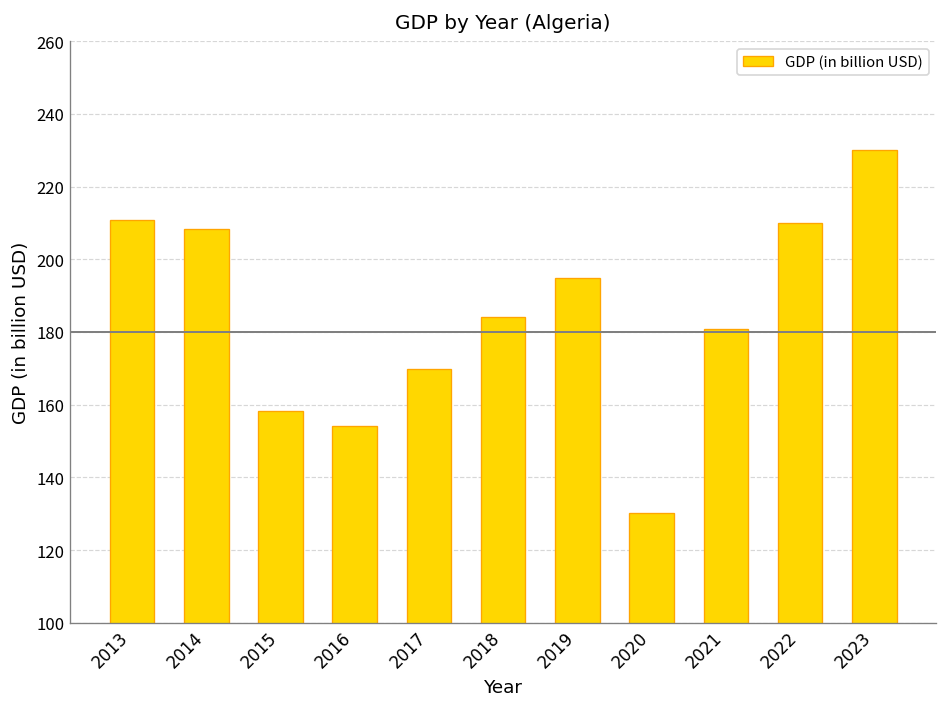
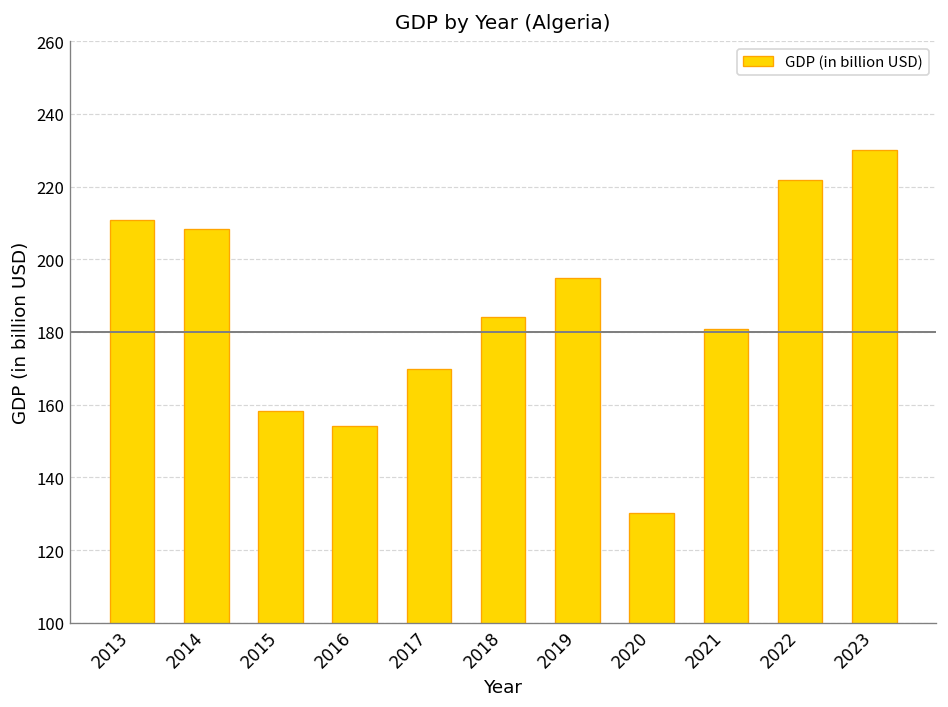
  {
    "2013": 211,
    "2014": 208,
    "2015": 158,
    "2016": 154,
    "2017": 170,
    "2018": 184,
    "2019": 195,
    "2020": 130,
    "2021": 181,
-   "2022": 210,
+   "2022": 222,
    "2023": 230
  }
